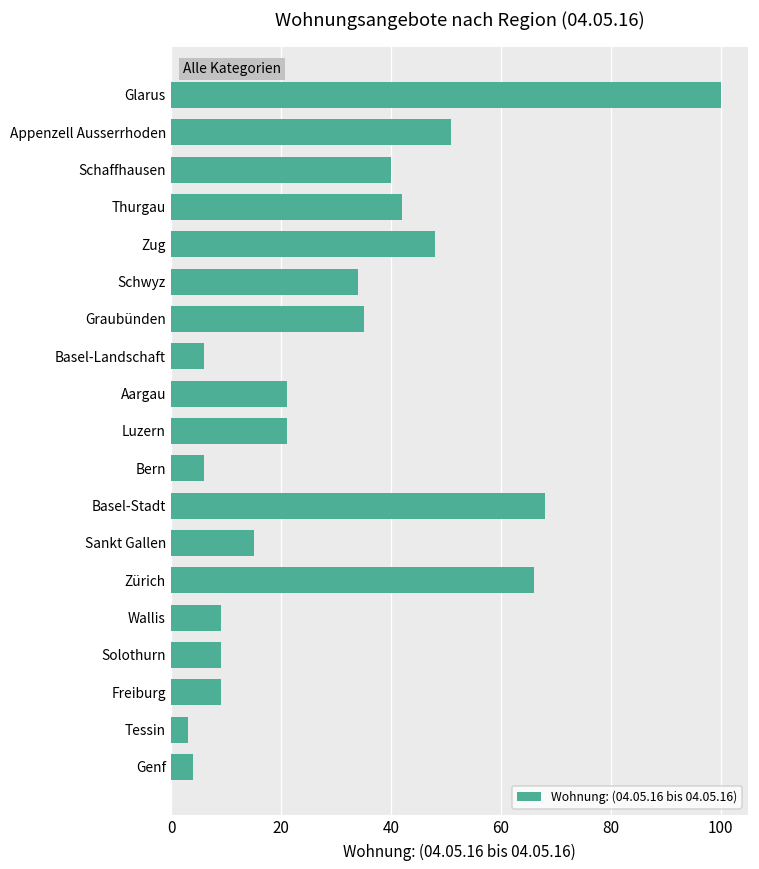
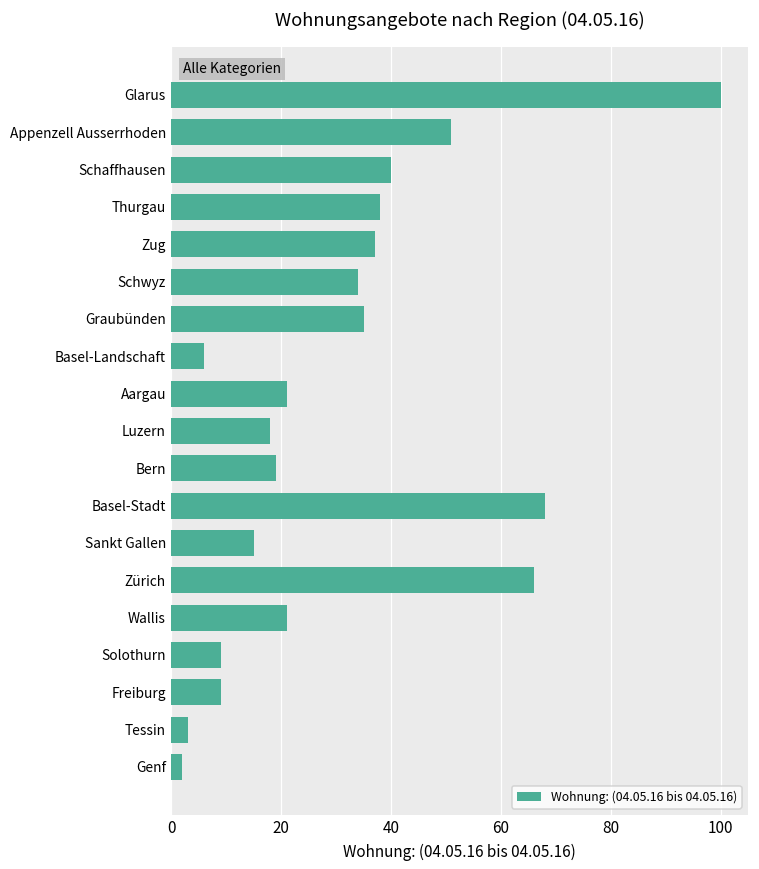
  {
    "Glarus": 100,
    "Appenzell Ausserrhoden": 51,
    "Schaffhausen": 40,
-   "Thurgau": 42,
-   "Zug": 48,
+   "Thurgau": 38,
+   "Zug": 37,
    "Schwyz": 34,
    "Graubünden": 35,
    "Basel-Landschaft": 6,
    "Aargau": 21,
-   "Luzern": 21,
-   "Bern": 6,
+   "Luzern": 18,
+   "Bern": 19,
    "Basel-Stadt": 68,
    "Sankt Gallen": 15,
    "Zürich": 66,
-   "Wallis": 9,
+   "Wallis": 21,
    "Solothurn": 9,
    "Freiburg": 9,
    "Tessin": 3,
-   "Genf": 4
+   "Genf": 2
  }
